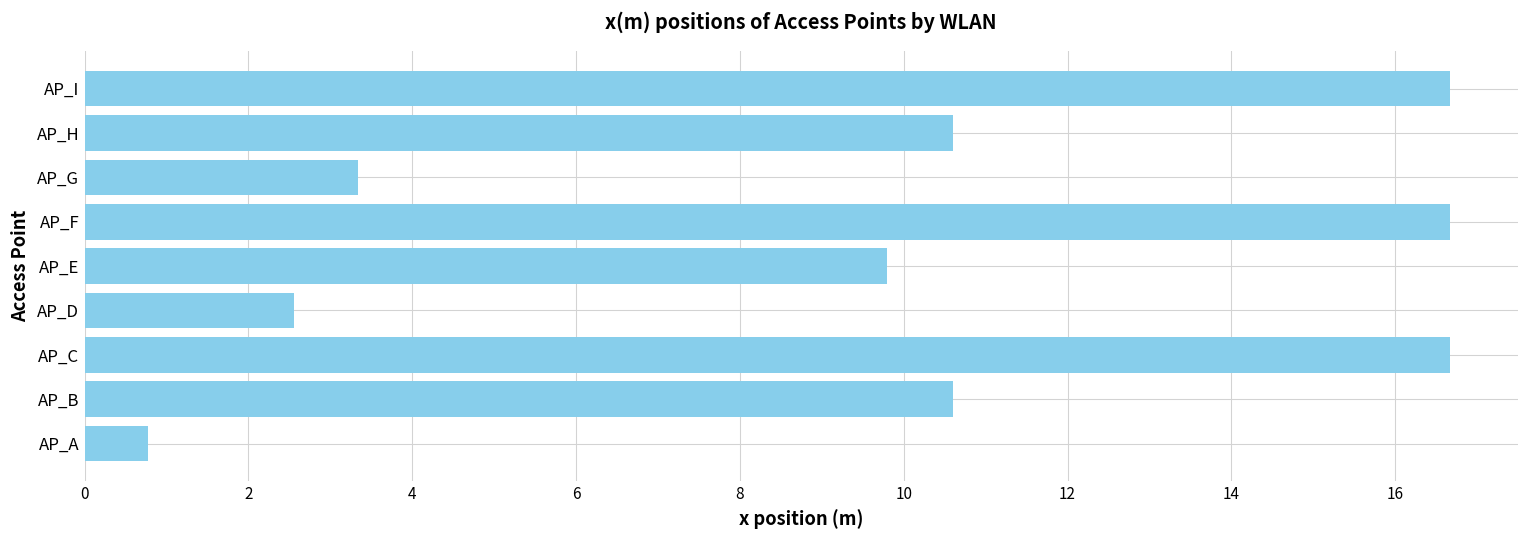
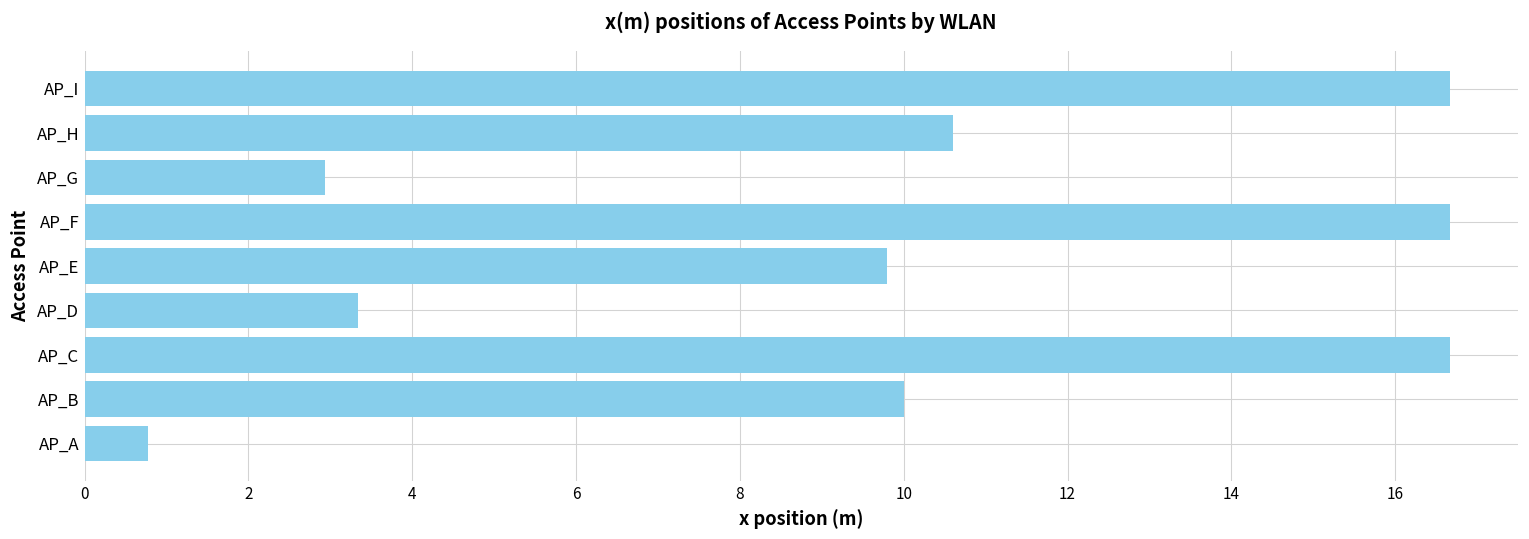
  {
    "AP_I": 16.7,
    "AP_H": 10.6,
-   "AP_G": 3.3,
+   "AP_G": 2.9,
    "AP_F": 16.7,
    "AP_E": 9.8,
-   "AP_D": 2.6,
+   "AP_D": 3.3,
    "AP_C": 16.7,
-   "AP_B": 10.6,
+   "AP_B": 10.0,
    "AP_A": 0.8
  }
